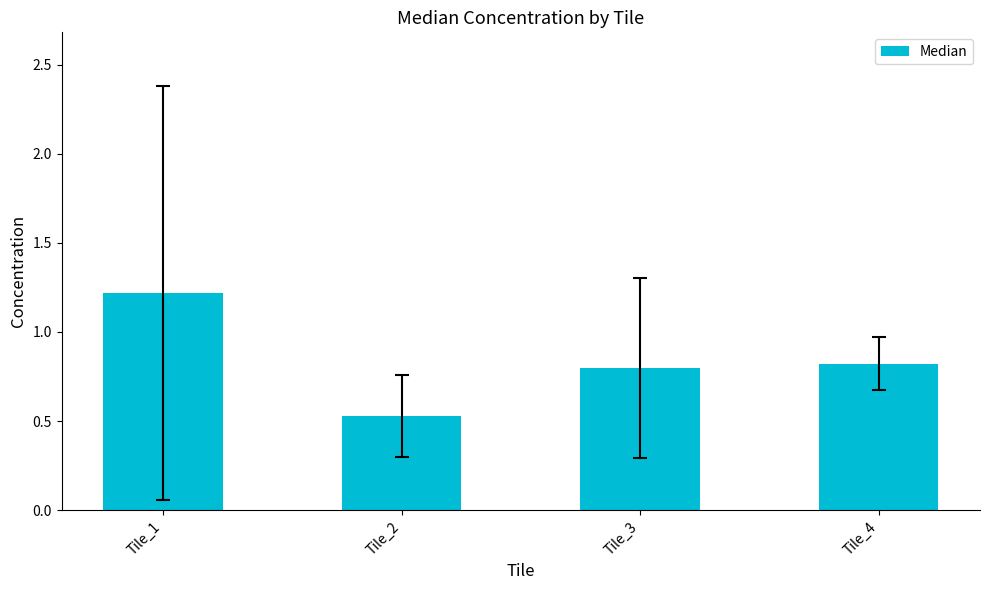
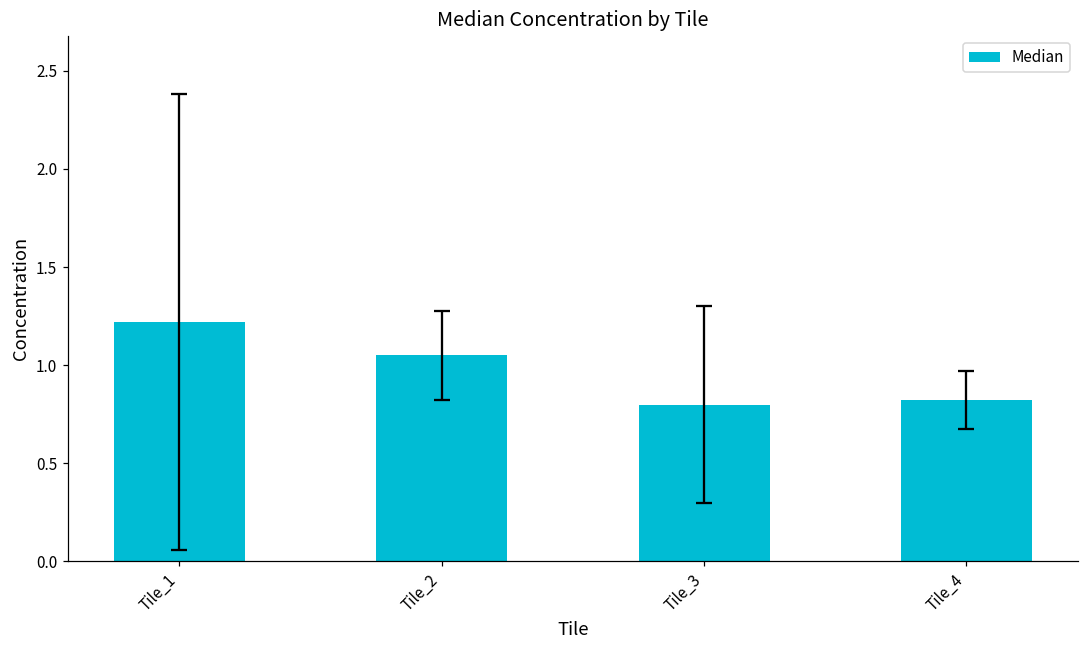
  {
    "Median": {
      "Tile_1": 1.22,
-     "Tile_2": 0.53,
+     "Tile_2": 1.05,
      "Tile_3": 0.80,
      "Tile_4": 0.82
    }
  }
